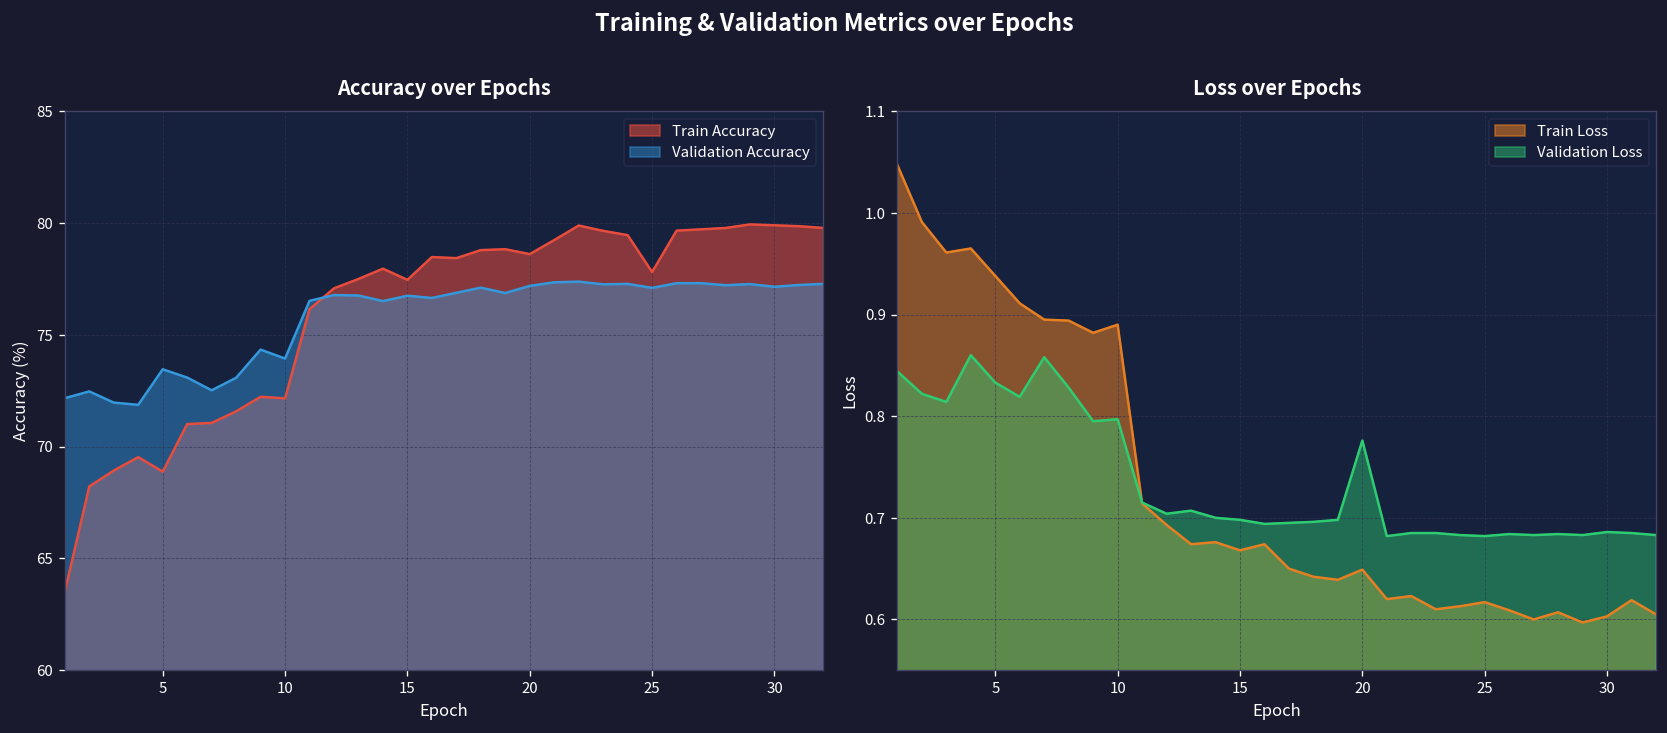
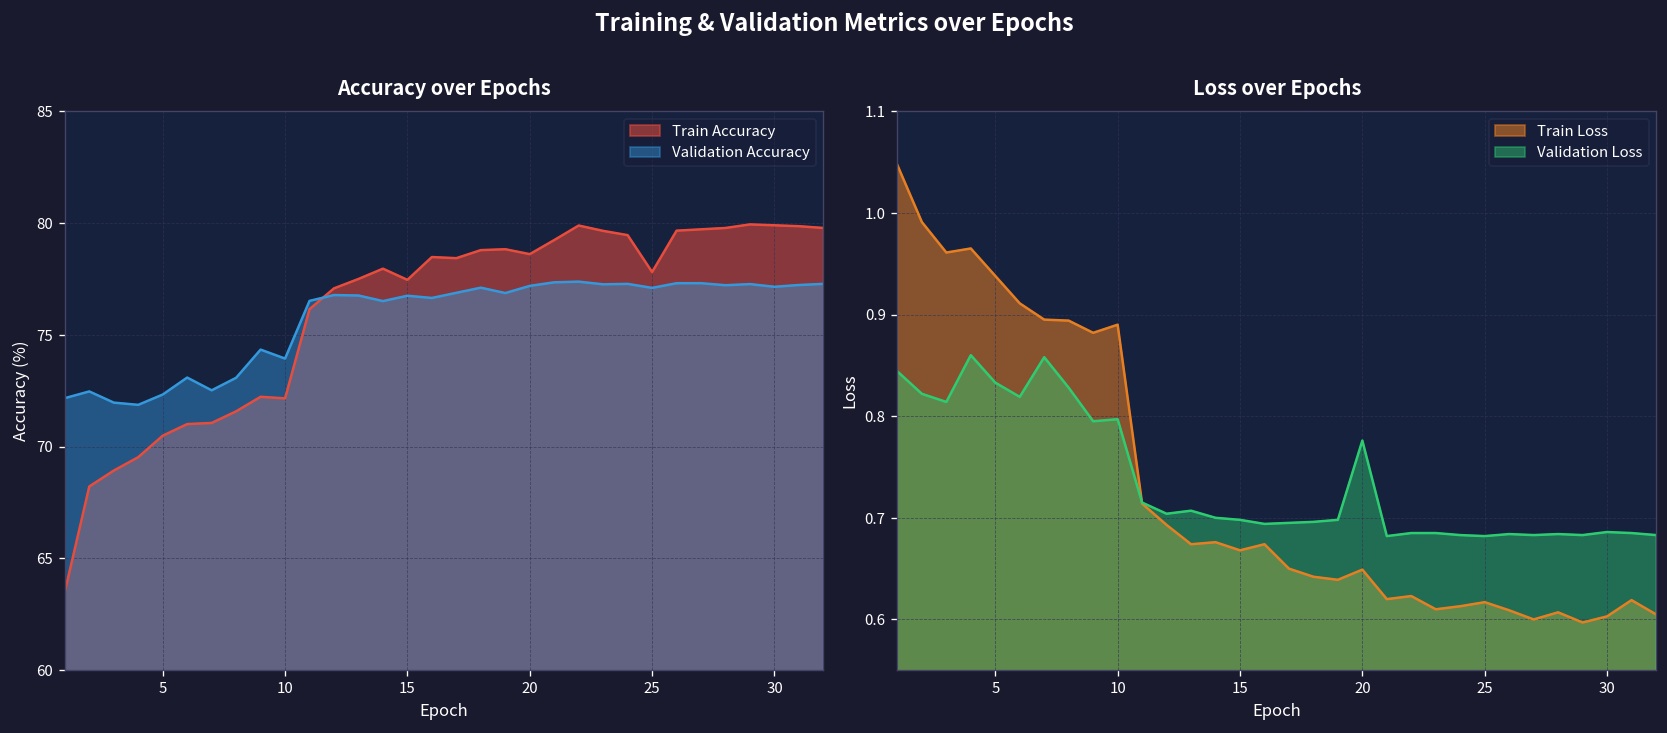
  {
    "Accuracy over Epochs": {
      "Train Accuracy": {
-       "5": 68.9,
+       "5": 70.5,
        "10": 72.2,
        "15": 77.5,
        "20": 78.6,
        "25": 77.8,
        "30": 79.9
      },
      "Validation Accuracy": {
-       "5": 73.5,
+       "5": 72.3,
        "10": 73.9,
        "15": 76.8,
        "20": 77.2,
        "25": 77.1,
        "30": 77.2
      }
    },
    "Loss over Epochs": {
      "Train Loss": {
        "5": 0.94,
        "10": 0.89,
        "15": 0.67,
        "20": 0.65,
        "25": 0.62,
        "30": 0.60
      },
      "Validation Loss": {
        "5": 0.83,
        "10": 0.80,
        "15": 0.70,
        "20": 0.78,
        "25": 0.68,
        "30": 0.69
      }
    }
  }
